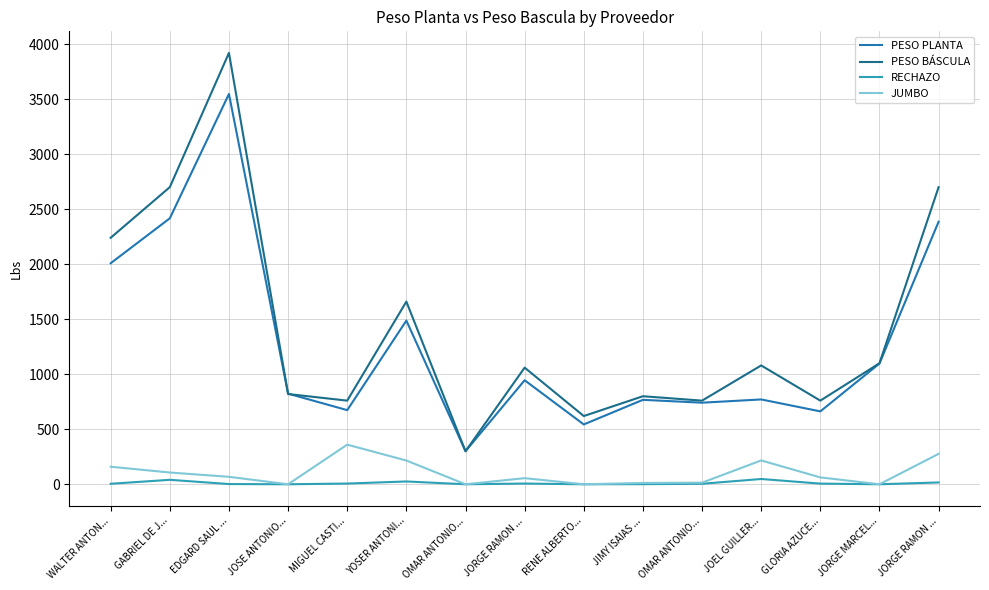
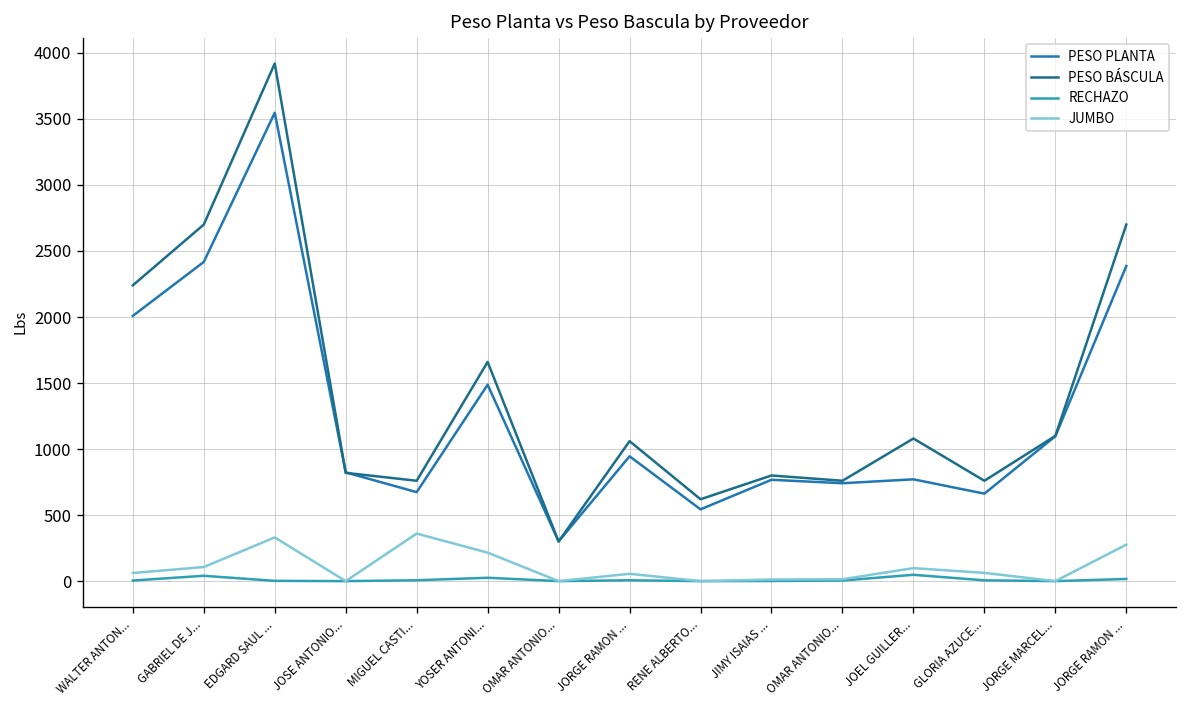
  {
    "JUMBO": {
-     "WALTER ANTON...": 160,
+     "WALTER ANTON...": 60,
      "GABRIEL DE J...": 110,
-     "EDGARD SAUL ...": 70,
+     "EDGARD SAUL ...": 330,
      "MIGUEL CASTI...": 360,
      "YOSER ANTONI...": 220,
-     "JOEL GUILLER...": 220,
+     "JOEL GUILLER...": 100,
      "GLORIA AZUCE...": 60
    }
  }
